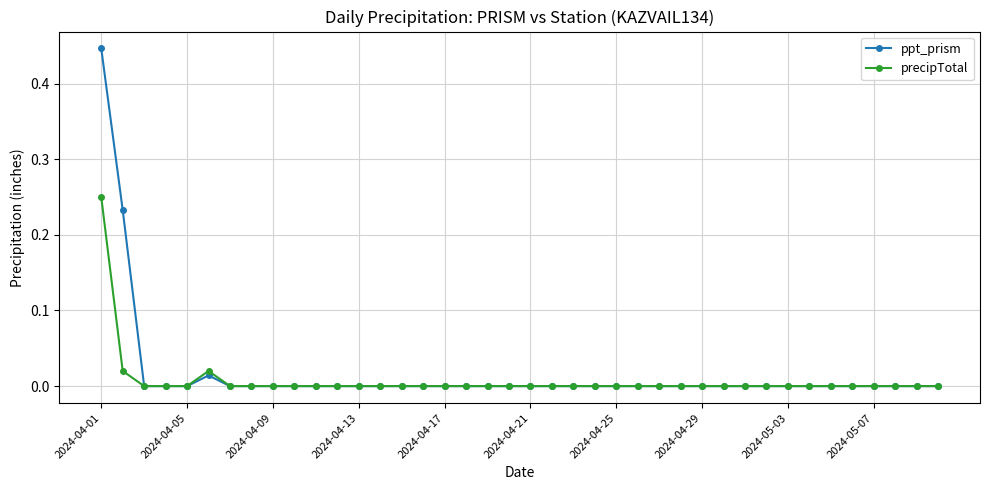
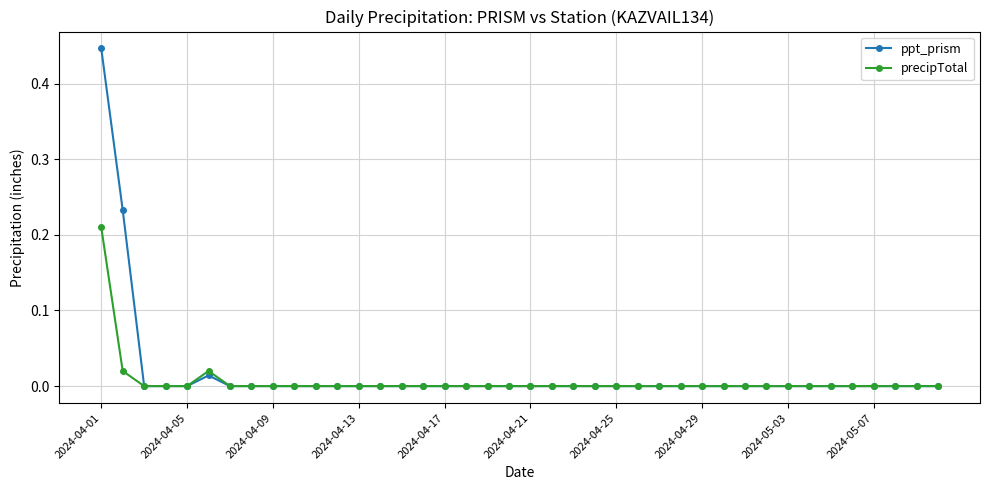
  {
    "ppt_prism": {
      "2024-04-01": 0.45
    },
    "precipTotal": {
-     "2024-04-01": 0.25
+     "2024-04-01": 0.21
    }
  }
